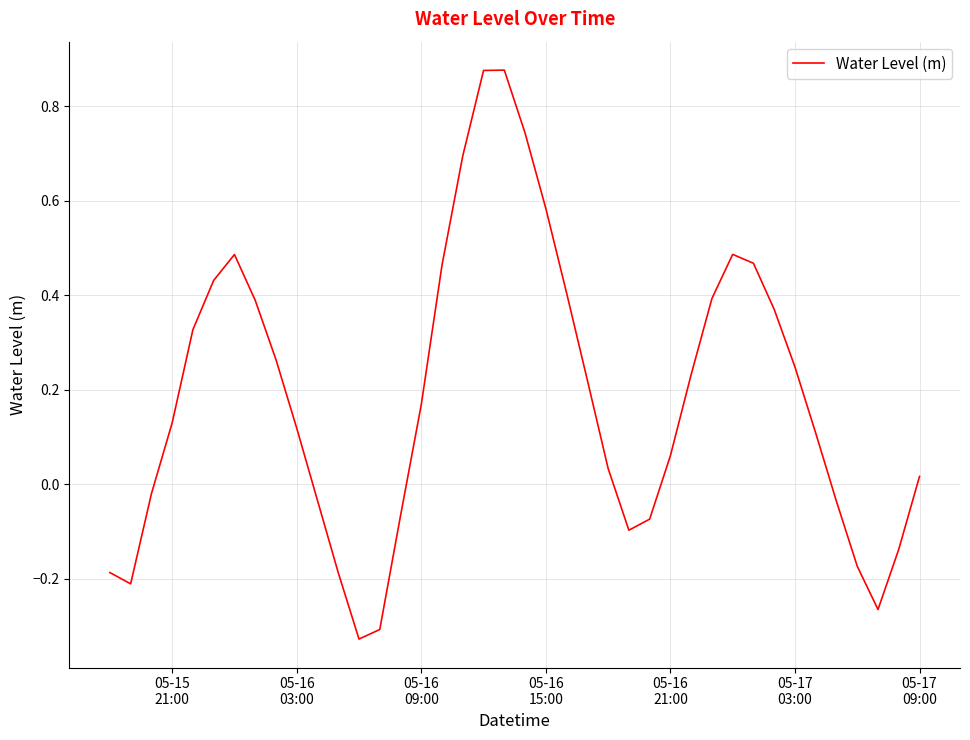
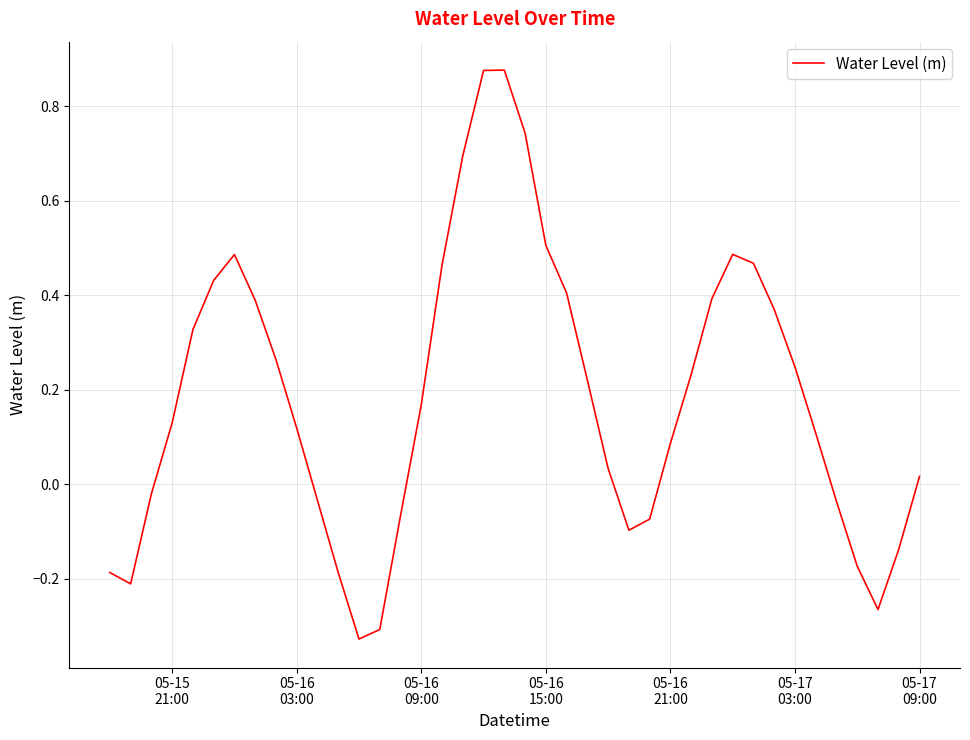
  {
    "05-15 21:00": 0.13,
    "05-16 03:00": 0.12,
    "05-16 09:00": 0.17,
-   "05-16 15:00": 0.58,
-   "05-16 21:00": 0.06,
+   "05-16 15:00": 0.51,
+   "05-16 21:00": 0.09,
    "05-17 03:00": 0.25,
    "05-17 09:00": 0.02
  }
